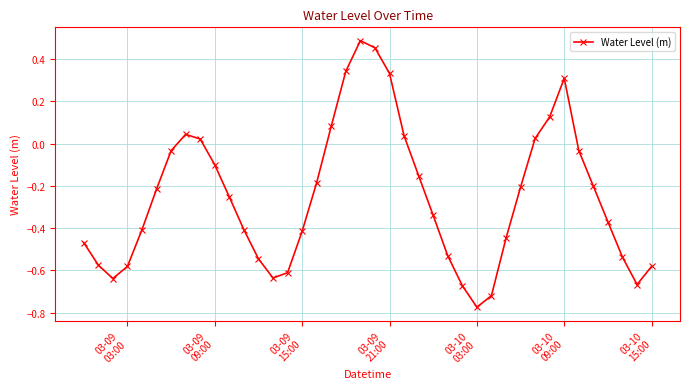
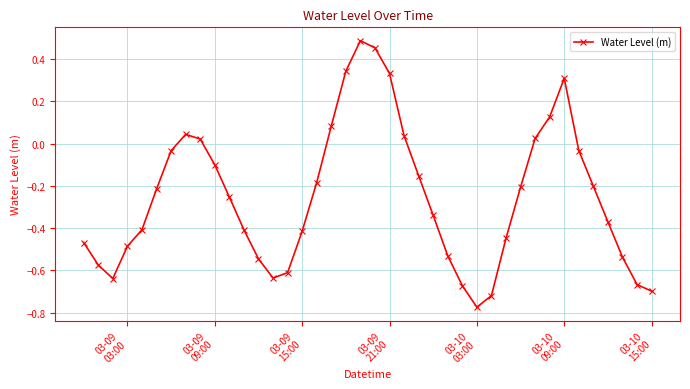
  {
-   "03-09 03:00": -0.58,
+   "03-09 03:00": -0.49,
    "03-09 09:00": -0.10,
    "03-09 15:00": -0.42,
    "03-09 21:00": 0.33,
    "03-10 03:00": -0.77,
    "03-10 09:00": 0.31,
-   "03-10 15:00": -0.58
+   "03-10 15:00": -0.70
  }
